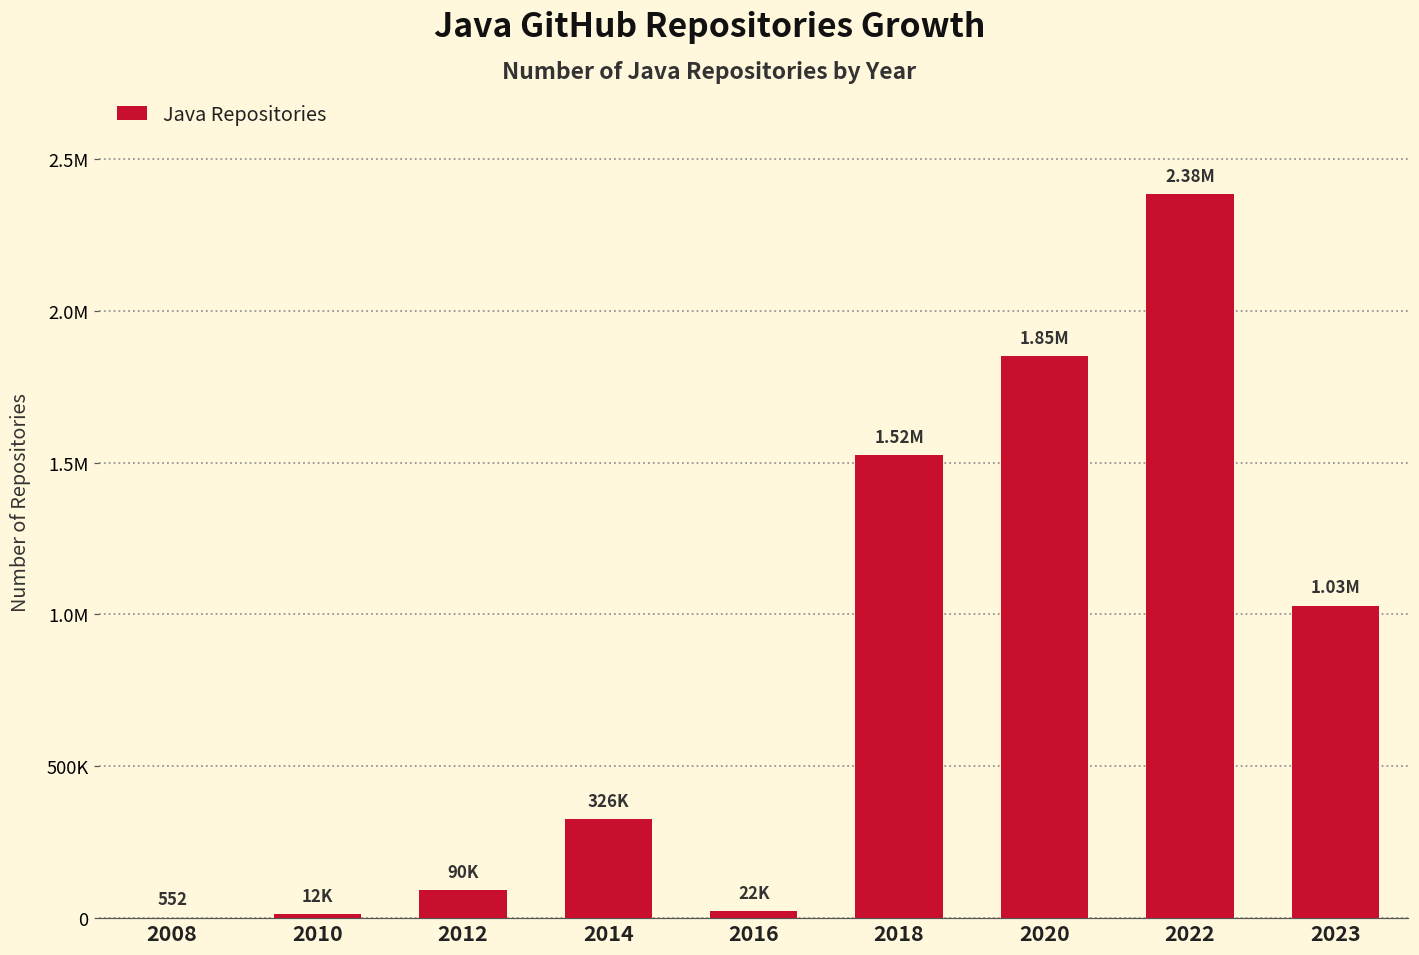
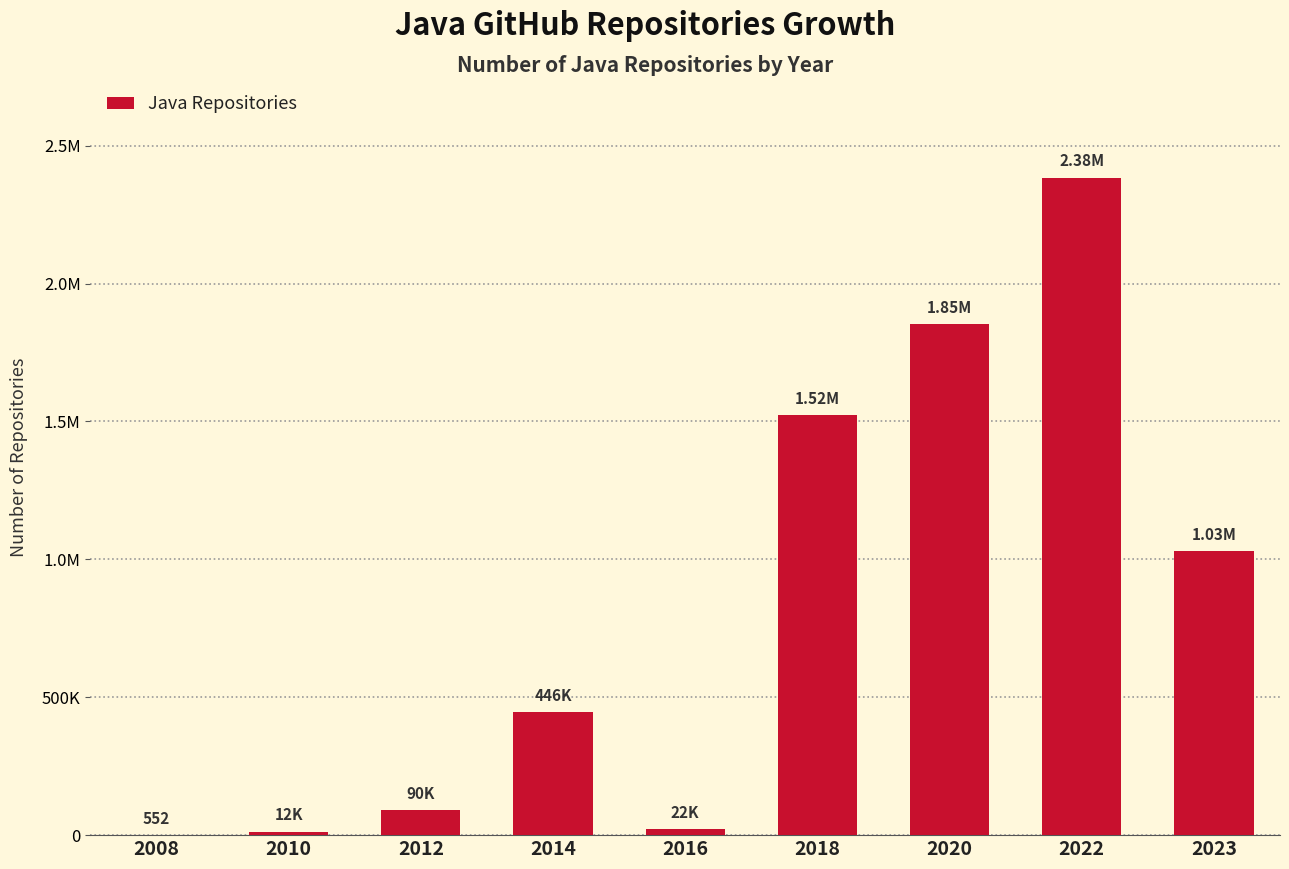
  {
    "2008": "552",
    "2010": "12K",
    "2012": "90K",
-   "2014": "326K",
+   "2014": "446K",
    "2016": "22K",
    "2018": "1.52M",
    "2020": "1.85M",
    "2022": "2.38M",
    "2023": "1.03M"
  }
